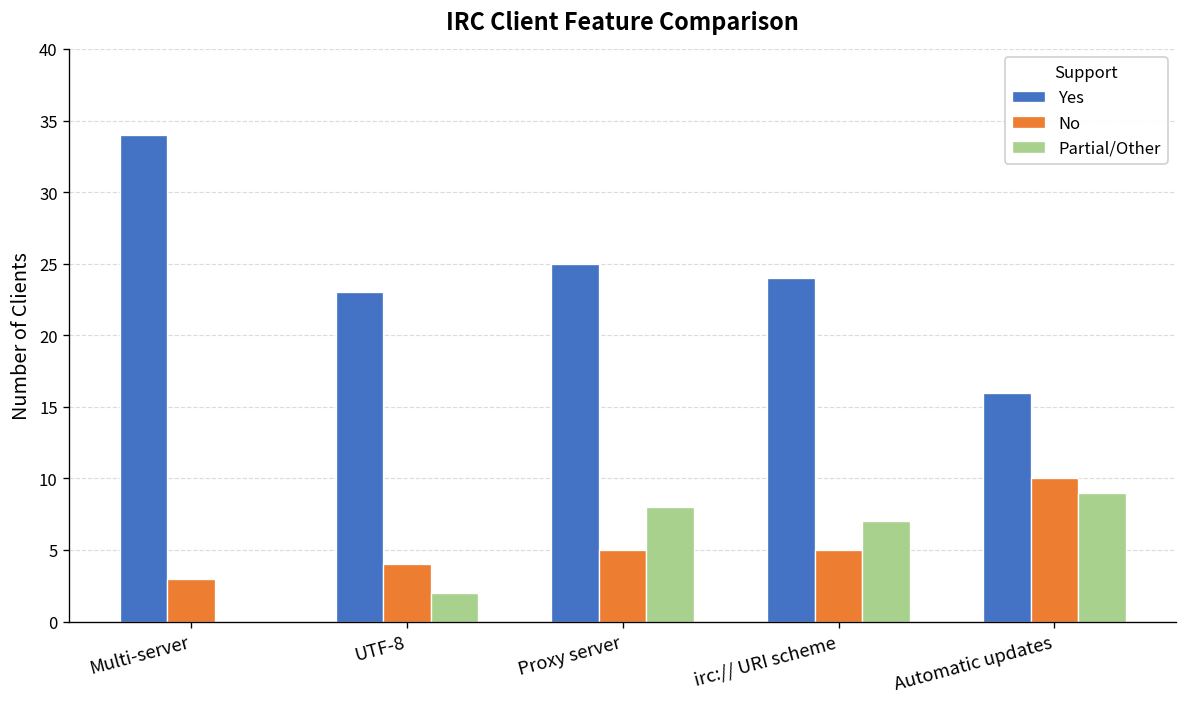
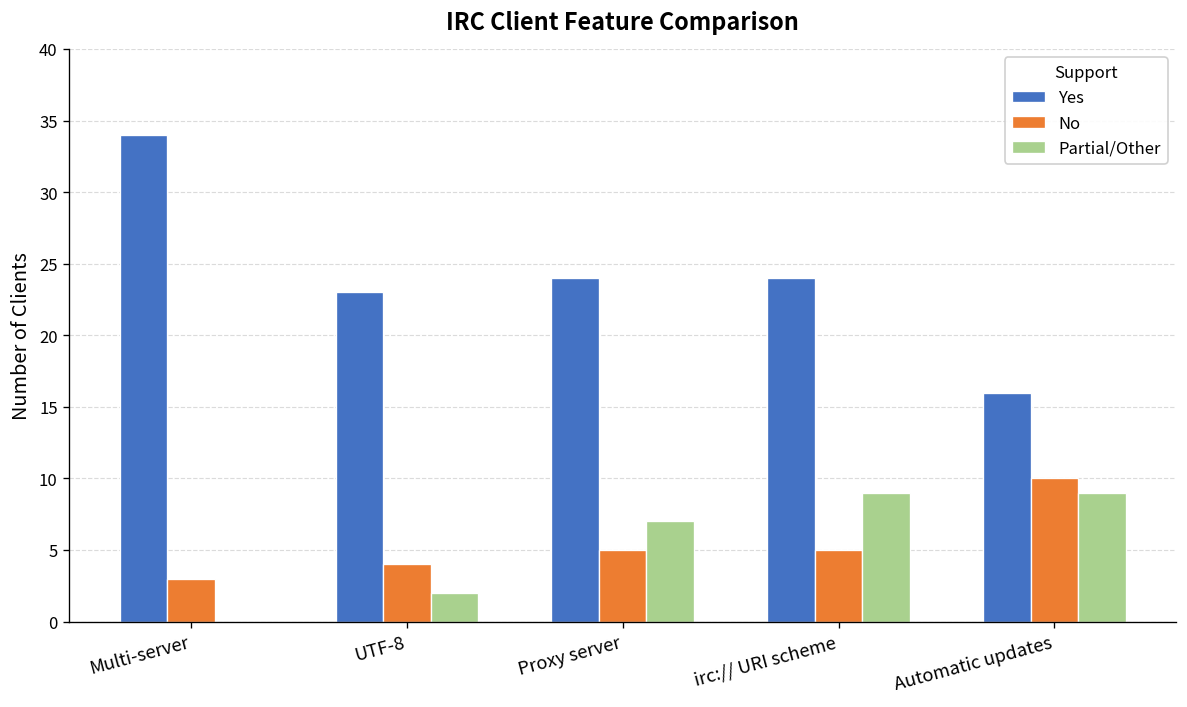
  {
    "Yes": {
      "Multi-server": 34,
      "UTF-8": 23,
-     "Proxy server": 25,
+     "Proxy server": 24,
      "irc:// URI scheme": 24,
      "Automatic updates": 16
    },
    "No": {
      "Multi-server": 3,
      "UTF-8": 4,
      "Proxy server": 5,
      "irc:// URI scheme": 5,
      "Automatic updates": 10
    },
    "Partial/Other": {
      "Multi-server": 0,
      "UTF-8": 2,
-     "Proxy server": 8,
-     "irc:// URI scheme": 7,
+     "Proxy server": 7,
+     "irc:// URI scheme": 9,
      "Automatic updates": 9
    }
  }
